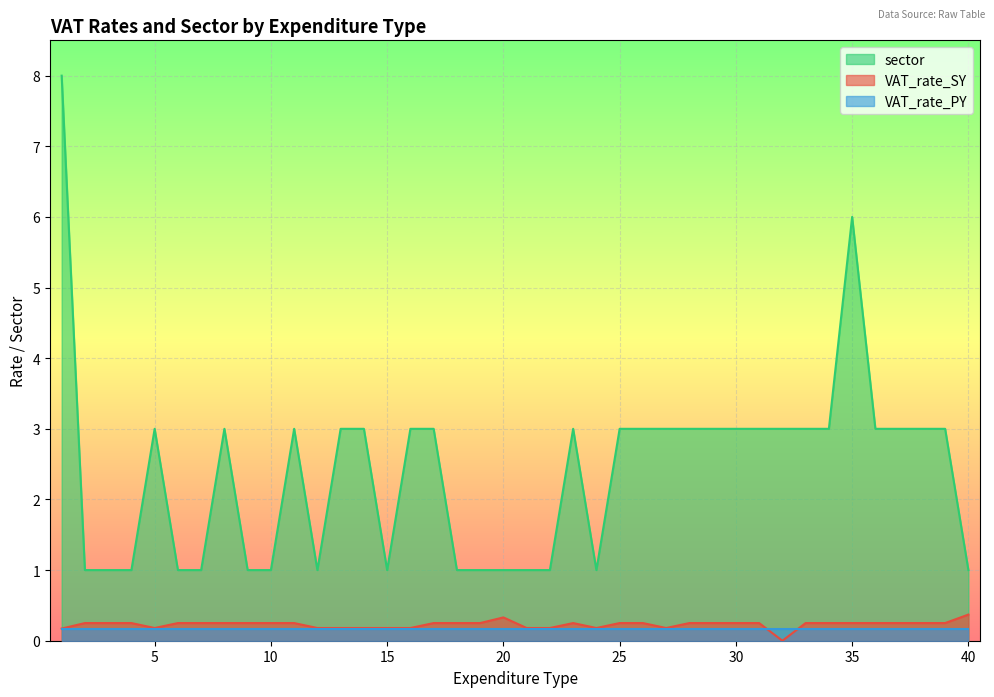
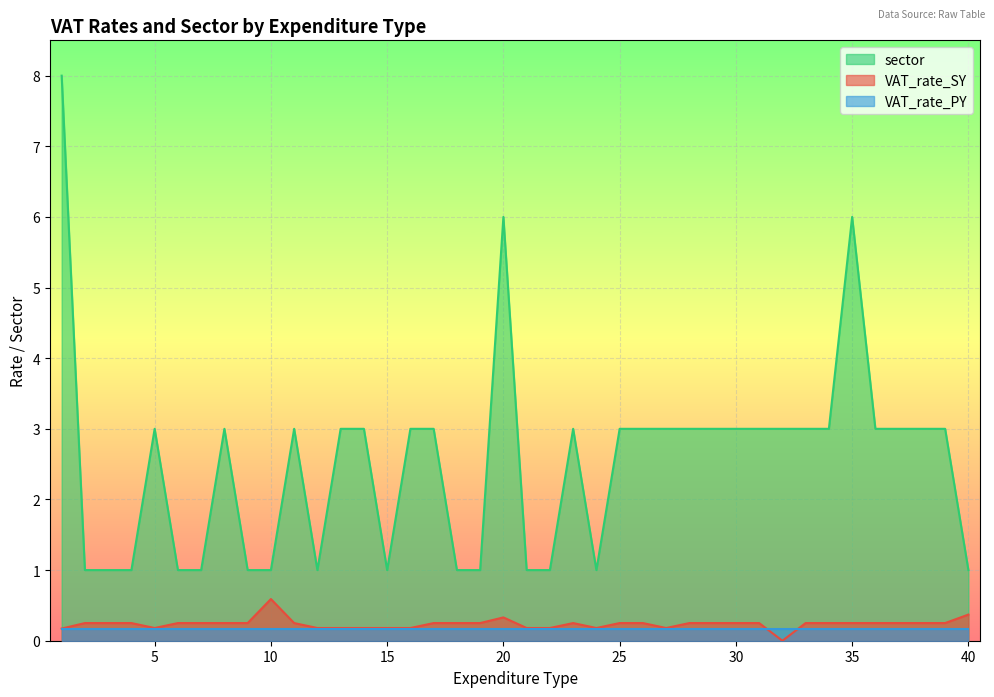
  {
    "sector": {
      "5": 3,
      "10": 1,
      "15": 1,
-     "20": 1,
+     "20": 6,
      "25": 3,
      "30": 3,
      "35": 6,
      "40": 1
    },
    "VAT_rate_SY": {
-     "10": 0.3,
+     "10": 0.6,
      "20": 0.3,
      "25": 0.3,
      "30": 0.3,
      "35": 0.3,
      "40": 0.4
    },
    "VAT_rate_PY": {
      "10": 0.2,
      "20": 0.2,
      "25": 0.2,
      "30": 0.2,
      "35": 0.2,
      "40": 0.2
    }
  }
